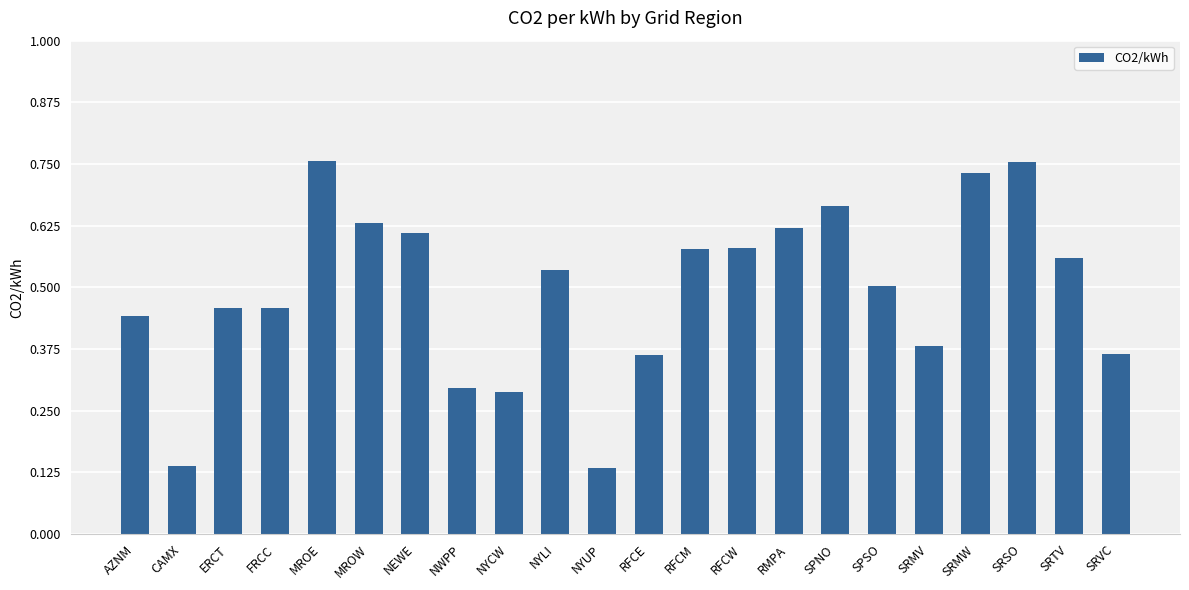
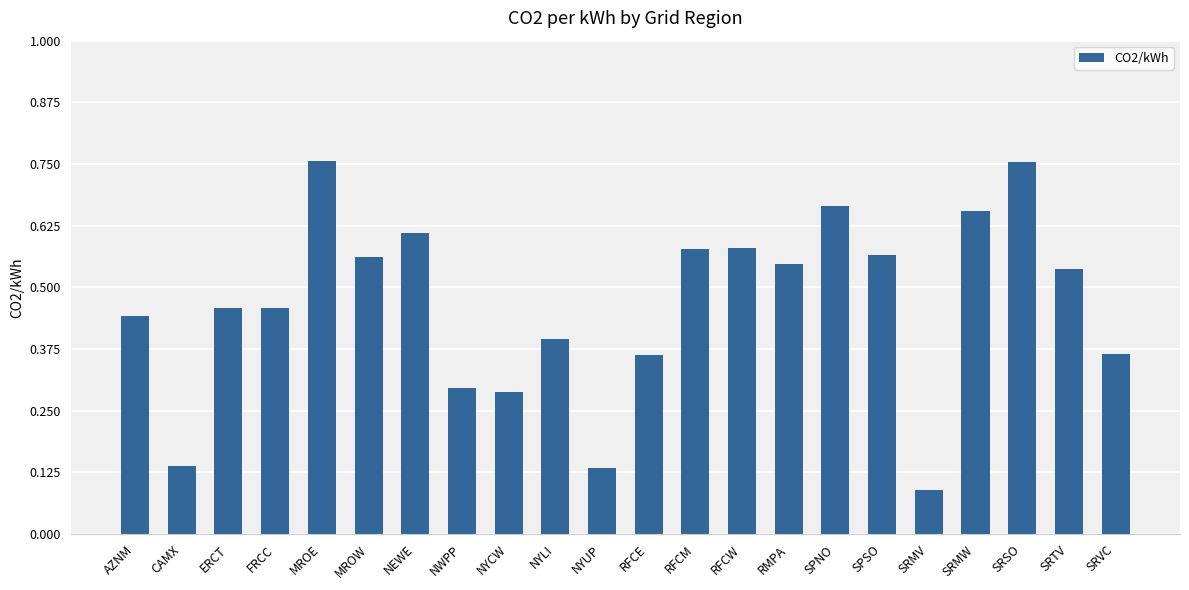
  {
    "AZNM": 0.44,
    "CAMX": 0.14,
    "ERCT": 0.46,
    "FRCC": 0.46,
    "MROE": 0.76,
-   "MROW": 0.63,
+   "MROW": 0.56,
    "NEWE": 0.61,
    "NWPP": 0.30,
    "NYCW": 0.29,
-   "NYLI": 0.53,
+   "NYLI": 0.40,
    "NYUP": 0.13,
    "RFCE": 0.36,
    "RFCM": 0.58,
    "RFCW": 0.58,
-   "RMPA": 0.62,
+   "RMPA": 0.55,
    "SPNO": 0.67,
-   "SPSO": 0.50,
-   "SRMV": 0.38,
-   "SRMW": 0.73,
+   "SPSO": 0.57,
+   "SRMV": 0.09,
+   "SRMW": 0.65,
    "SRSO": 0.75,
-   "SRTV": 0.56,
+   "SRTV": 0.54,
    "SRVC": 0.37
  }
